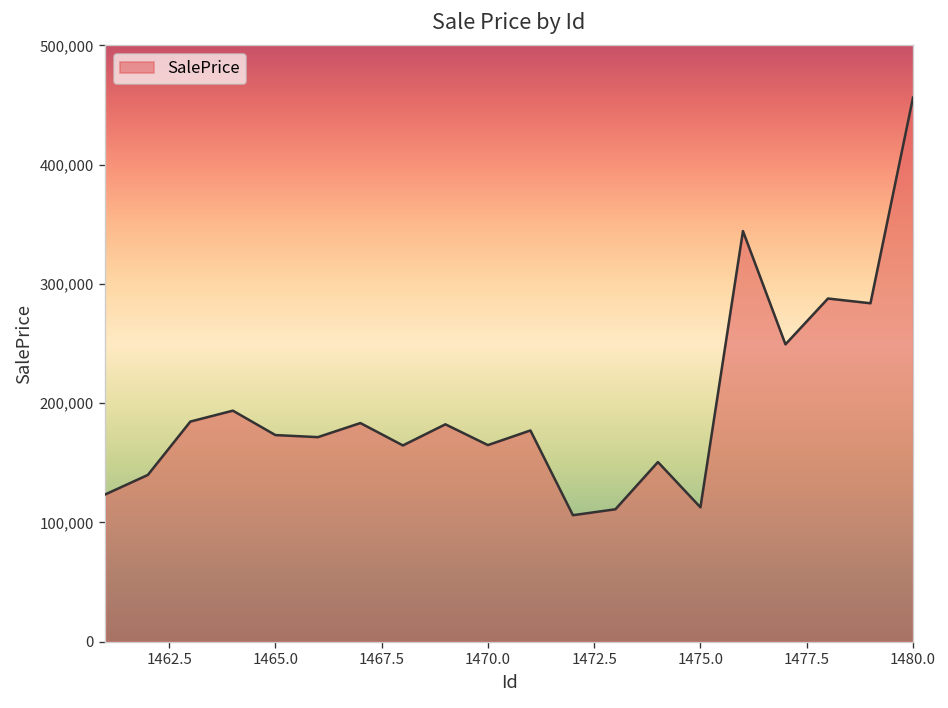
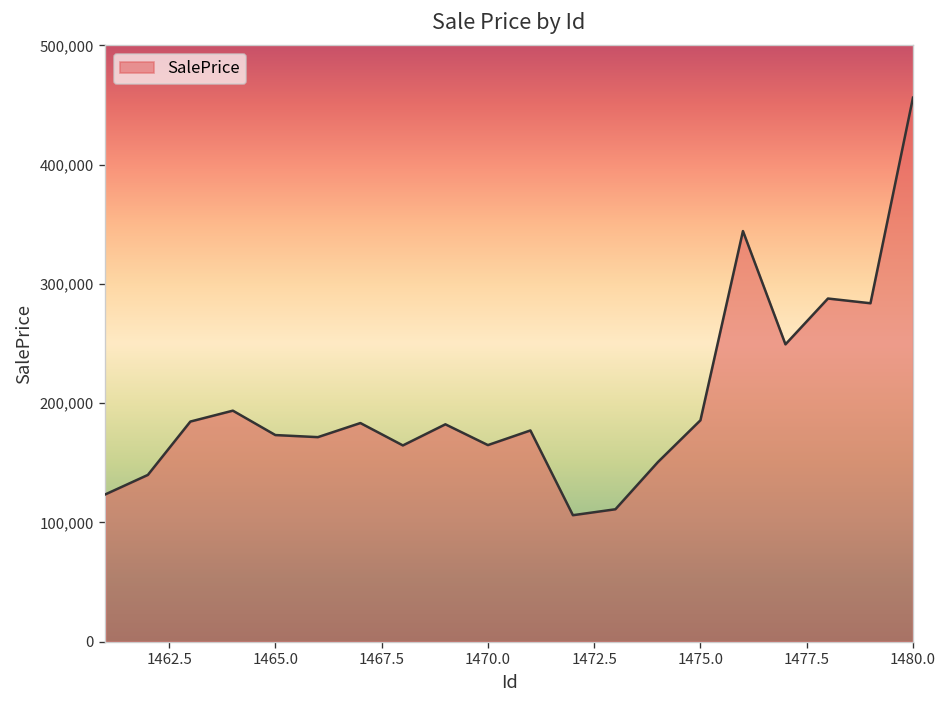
  {
    "1465.0": "170,000",
    "1470.0": "160,000",
-   "1475.0": "110,000",
+   "1475.0": "190,000",
    "1480.0": "460,000"
  }
